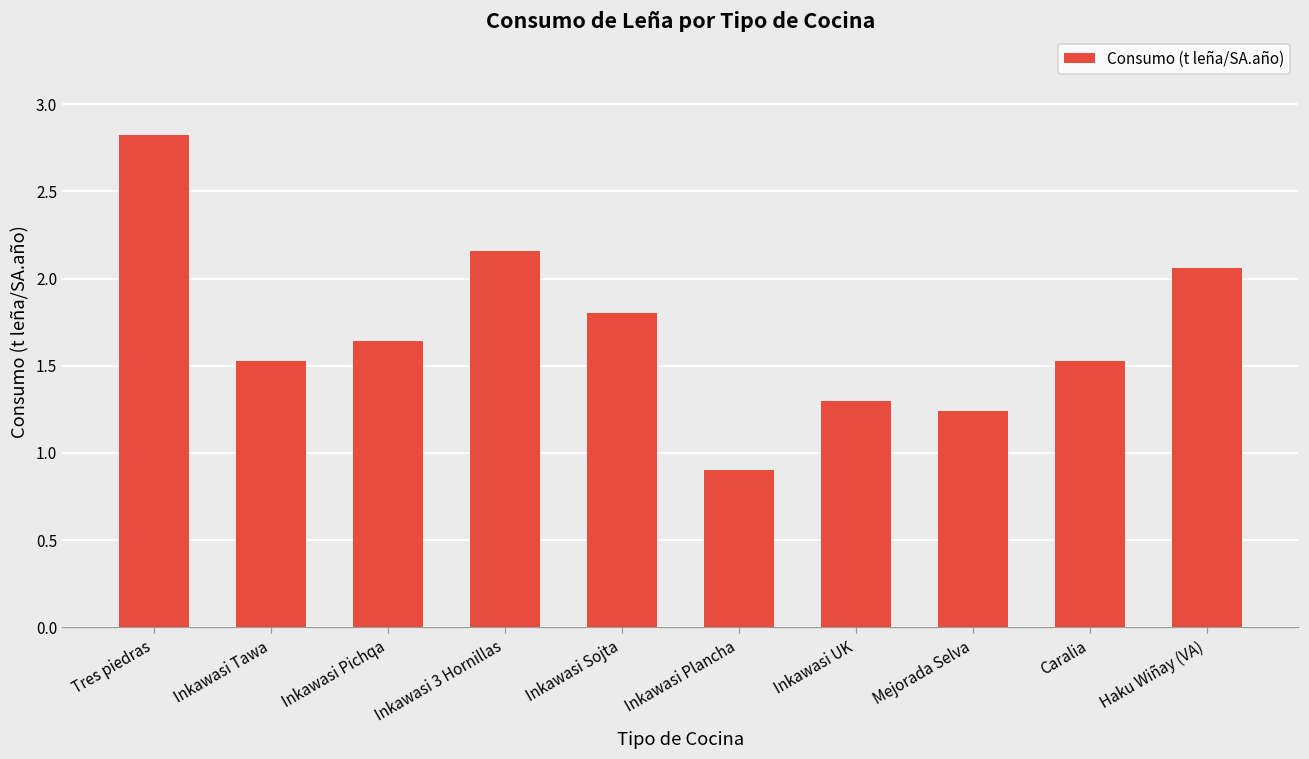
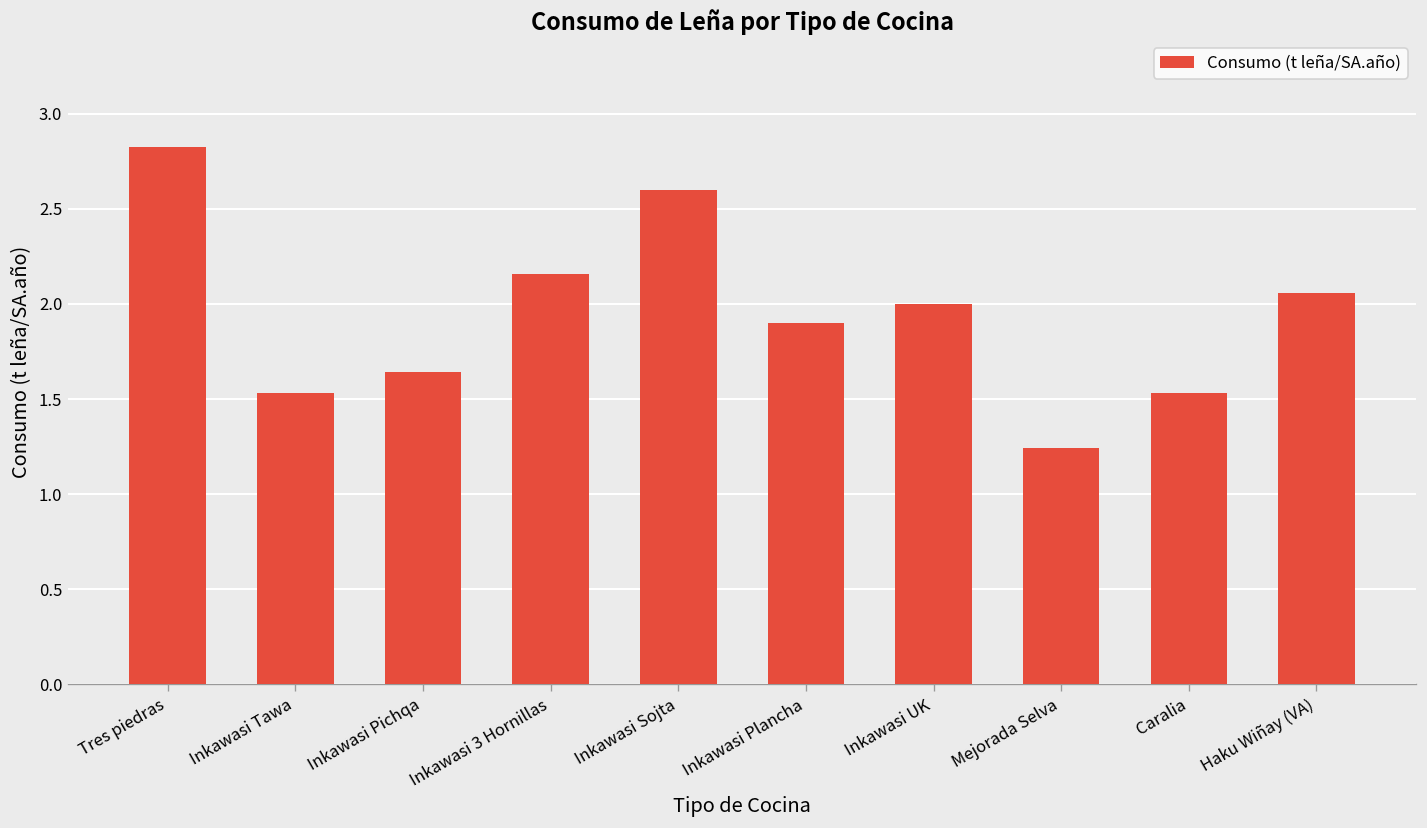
  {
    "Tres piedras": 2.82,
    "Inkawasi Tawa": 1.53,
    "Inkawasi Pichqa": 1.64,
    "Inkawasi 3 Hornillas": 2.16,
-   "Inkawasi Sojta": 1.8,
-   "Inkawasi Plancha": 0.9,
-   "Inkawasi UK": 1.3,
+   "Inkawasi Sojta": 2.6,
+   "Inkawasi Plancha": 1.9,
+   "Inkawasi UK": 2.0,
    "Mejorada Selva": 1.24,
    "Caralia": 1.53,
    "Haku Wiñay (VA)": 2.06
  }
